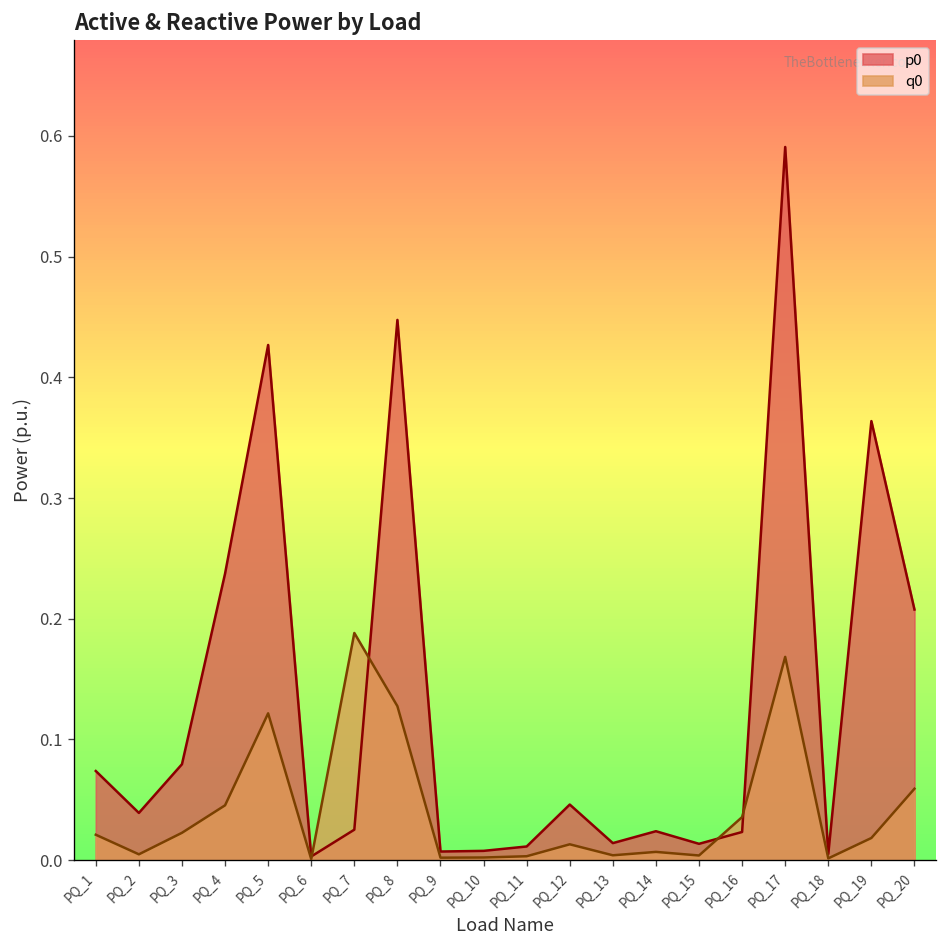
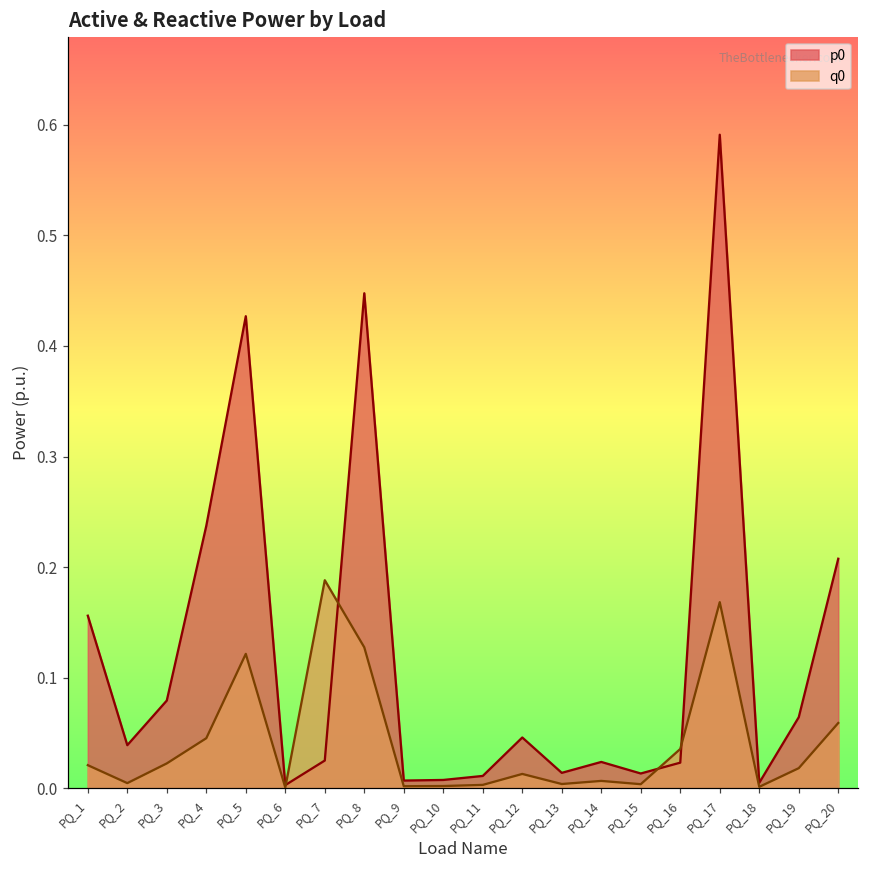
  {
    "p0": {
-     "PQ_1": 0.074,
+     "PQ_1": 0.156,
      "PQ_2": 0.039,
      "PQ_3": 0.079,
      "PQ_4": 0.237,
      "PQ_5": 0.427,
      "PQ_7": 0.025,
      "PQ_8": 0.448,
      "PQ_9": 0.007,
      "PQ_10": 0.008,
      "PQ_11": 0.011,
      "PQ_12": 0.046,
      "PQ_13": 0.014,
      "PQ_14": 0.024,
      "PQ_15": 0.014,
      "PQ_16": 0.023,
      "PQ_17": 0.591,
      "PQ_18": 0.005,
-     "PQ_19": 0.364,
+     "PQ_19": 0.064,
      "PQ_20": 0.208
    },
    "q0": {
      "PQ_1": 0.021,
      "PQ_2": 0.005,
      "PQ_3": 0.023,
      "PQ_4": 0.045,
      "PQ_5": 0.122,
      "PQ_7": 0.188,
      "PQ_8": 0.128,
      "PQ_9": 0.002,
      "PQ_10": 0.002,
      "PQ_11": 0.003,
      "PQ_12": 0.013,
      "PQ_13": 0.004,
      "PQ_14": 0.007,
      "PQ_15": 0.004,
      "PQ_16": 0.036,
      "PQ_17": 0.168,
      "PQ_18": 0.001,
      "PQ_19": 0.018,
      "PQ_20": 0.059
    }
  }
